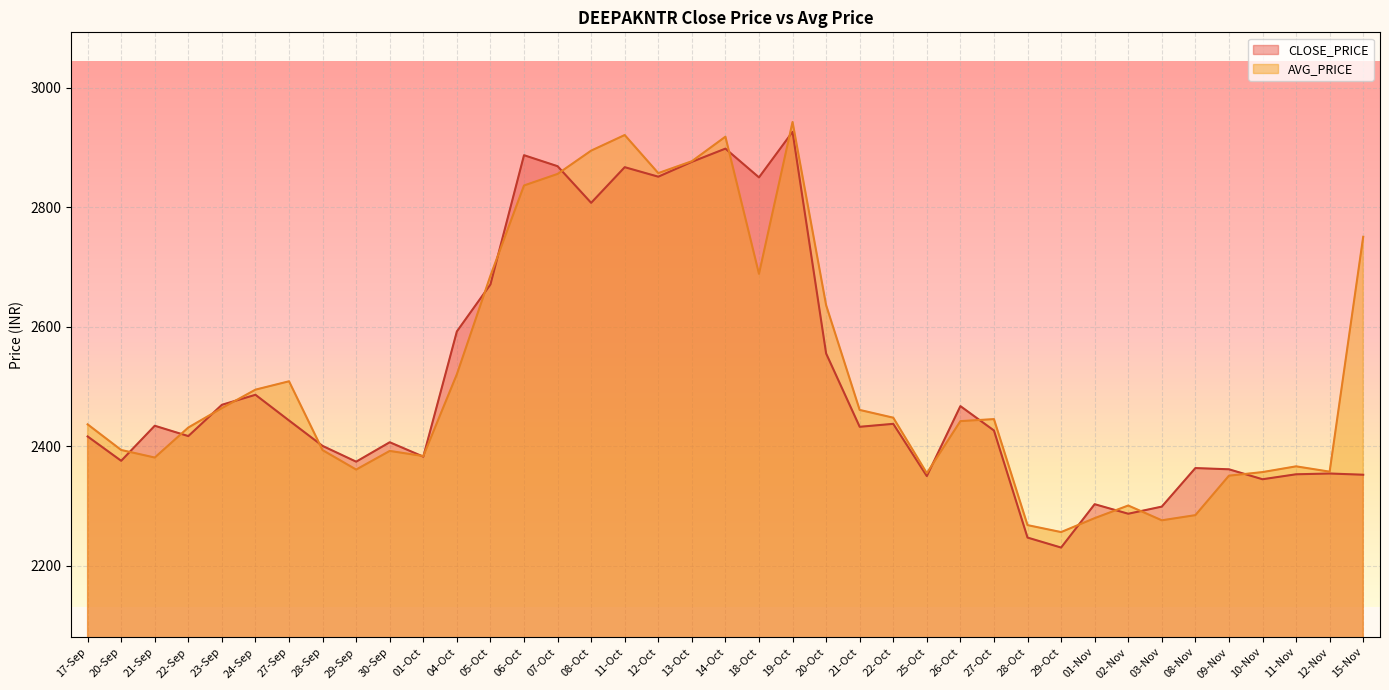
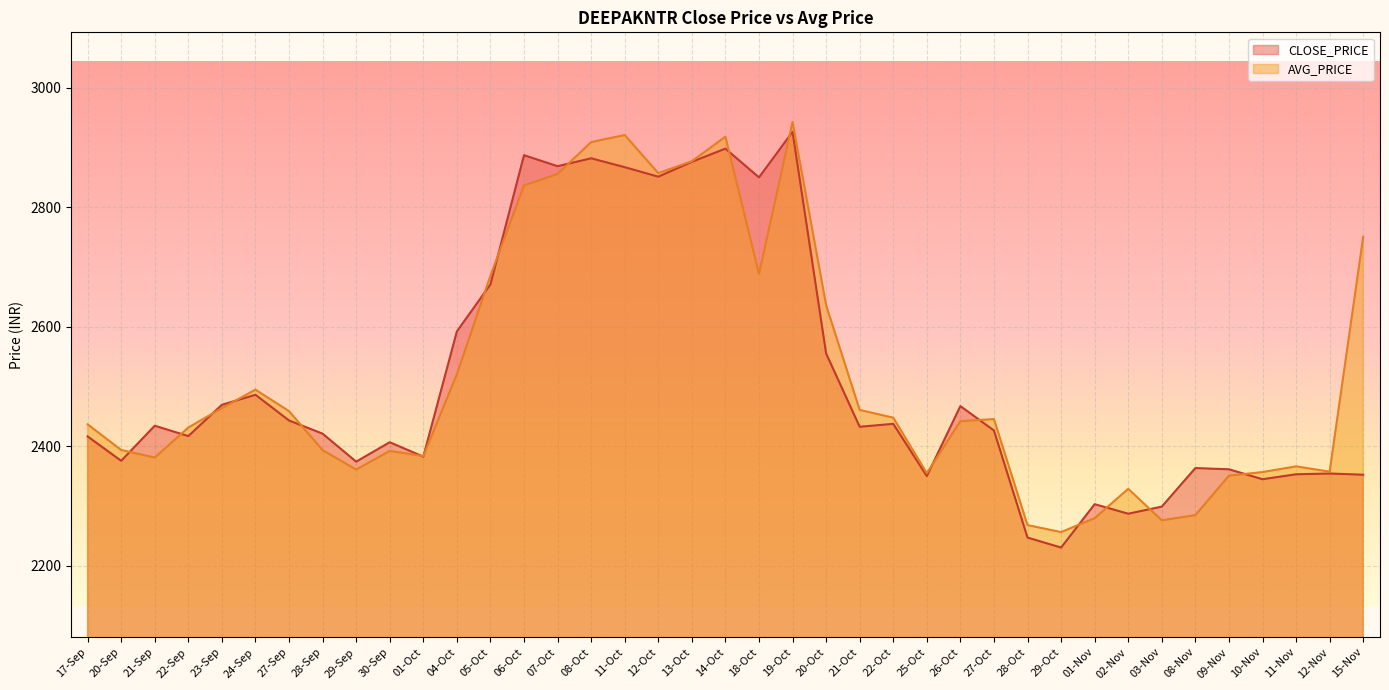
  {
    "CLOSE_PRICE": {
      "17-Sep": 2420,
      "20-Sep": 2380,
      "21-Sep": 2430,
      "22-Sep": 2420,
      "23-Sep": 2470,
      "24-Sep": 2490,
      "27-Sep": 2440,
-     "28-Sep": 2400,
+     "28-Sep": 2420,
      "29-Sep": 2370,
      "30-Sep": 2410,
      "04-Oct": 2590,
      "05-Oct": 2670,
      "06-Oct": 2890,
      "07-Oct": 2870,
-     "08-Oct": 2810,
+     "08-Oct": 2880,
      "11-Oct": 2870,
      "12-Oct": 2850,
      "14-Oct": 2900,
      "18-Oct": 2850,
      "19-Oct": 2930,
      "20-Oct": 2560,
      "21-Oct": 2430,
      "22-Oct": 2440,
      "25-Oct": 2350,
      "26-Oct": 2470,
      "27-Oct": 2430,
      "28-Oct": 2250,
      "29-Oct": 2230,
      "01-Nov": 2300,
      "02-Nov": 2290,
      "03-Nov": 2300,
      "08-Nov": 2360,
      "09-Nov": 2360,
      "10-Nov": 2340,
      "11-Nov": 2350,
      "15-Nov": 2350
    },
    "AVG_PRICE": {
      "17-Sep": 2440,
      "20-Sep": 2390,
      "21-Sep": 2380,
      "22-Sep": 2430,
      "23-Sep": 2460,
      "24-Sep": 2490,
-     "27-Sep": 2510,
+     "27-Sep": 2460,
      "28-Sep": 2390,
      "29-Sep": 2360,
      "30-Sep": 2390,
      "04-Oct": 2520,
      "05-Oct": 2690,
      "06-Oct": 2840,
      "07-Oct": 2860,
-     "08-Oct": 2890,
+     "08-Oct": 2910,
      "11-Oct": 2920,
      "12-Oct": 2860,
      "14-Oct": 2920,
      "18-Oct": 2690,
      "19-Oct": 2940,
      "20-Oct": 2640,
      "21-Oct": 2460,
      "22-Oct": 2450,
      "25-Oct": 2350,
      "26-Oct": 2440,
      "27-Oct": 2450,
      "28-Oct": 2270,
      "29-Oct": 2260,
      "01-Nov": 2280,
-     "02-Nov": 2300,
+     "02-Nov": 2330,
      "03-Nov": 2280,
      "08-Nov": 2280,
      "09-Nov": 2350,
      "10-Nov": 2360,
      "11-Nov": 2370,
      "15-Nov": 2750
    }
  }
